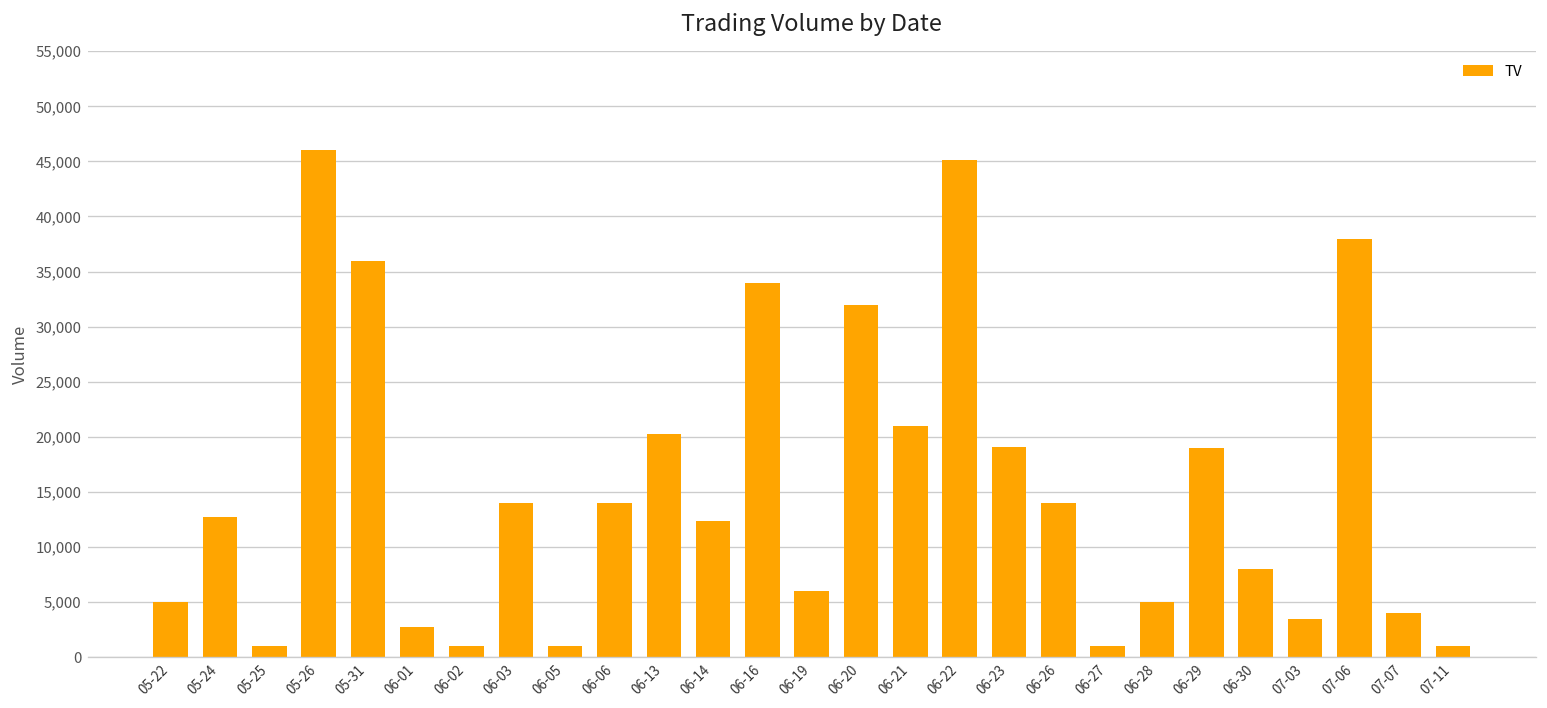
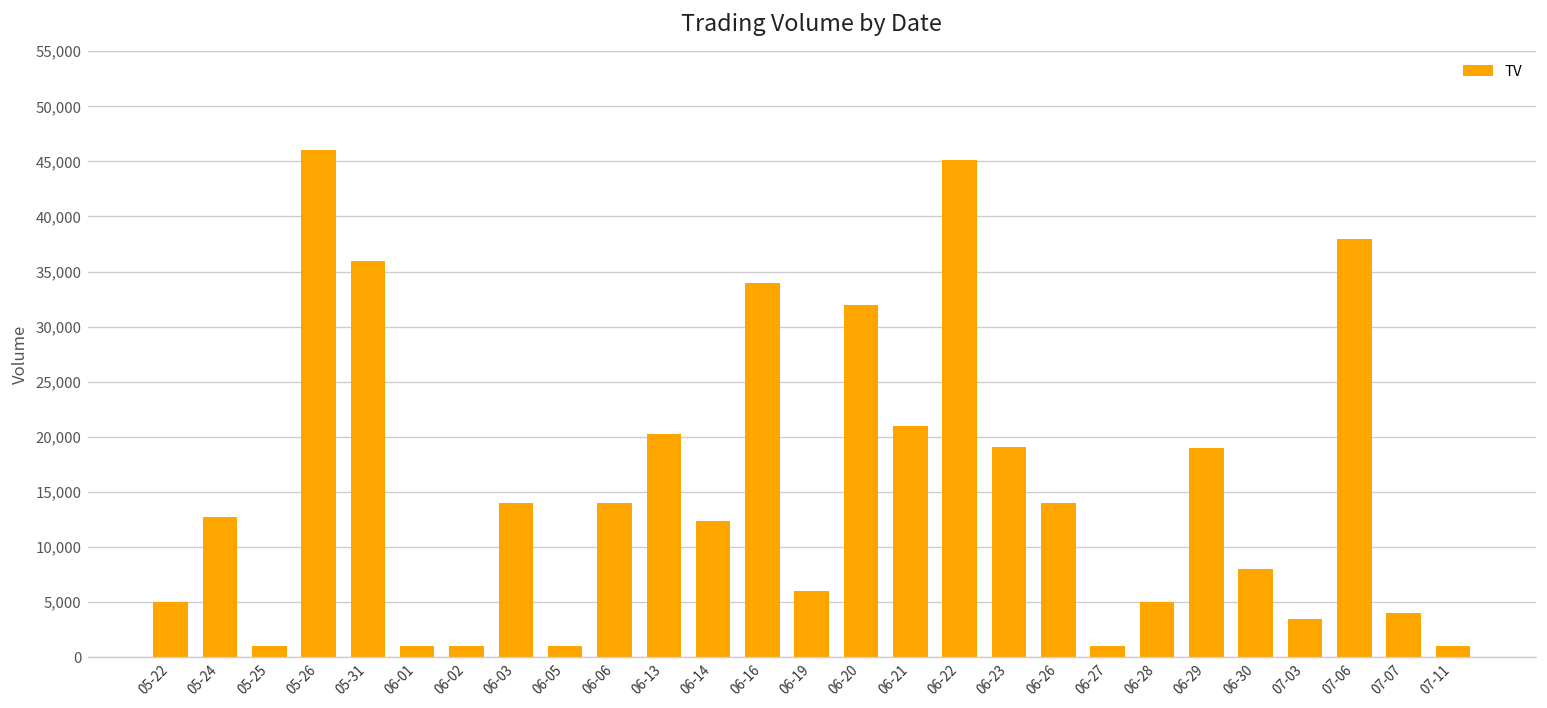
  {
    "05-22": "5,000",
    "05-24": "13,000",
    "05-25": "1,000",
    "05-26": "46,000",
    "05-31": "36,000",
-   "06-01": "3,000",
+   "06-01": "1,000",
    "06-02": "1,000",
    "06-03": "14,000",
    "06-05": "1,000",
    "06-06": "14,000",
    "06-13": "20,000",
    "06-14": "12,000",
    "06-16": "34,000",
    "06-19": "6,000",
    "06-20": "32,000",
    "06-21": "21,000",
    "06-22": "45,000",
    "06-23": "19,000",
    "06-26": "14,000",
    "06-27": "1,000",
    "06-28": "5,000",
    "06-29": "19,000",
    "06-30": "8,000",
    "07-03": "4,000",
    "07-06": "38,000",
    "07-07": "4,000",
    "07-11": "1,000"
  }
